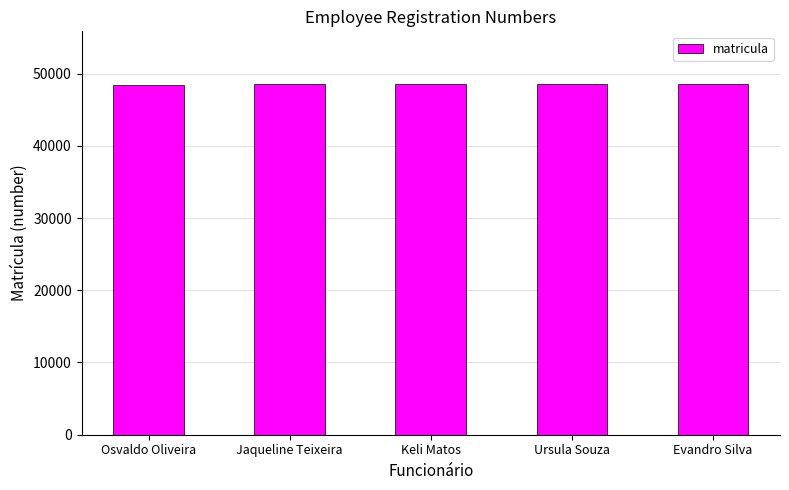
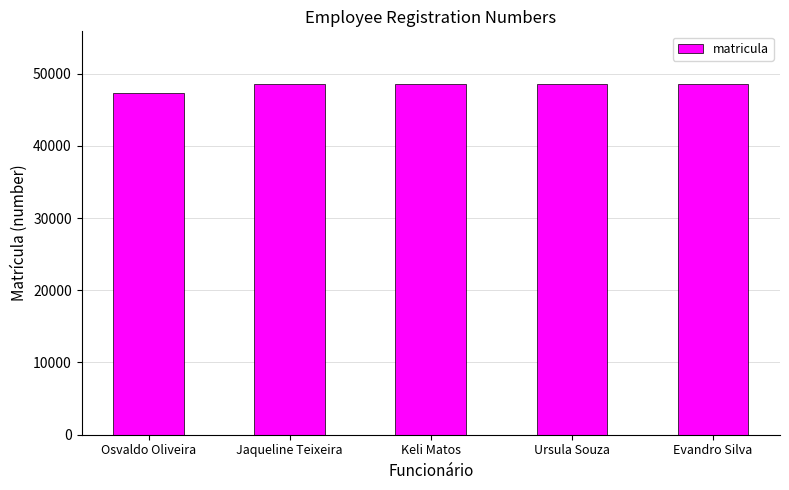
  {
-   "Osvaldo Oliveira": 48000,
+   "Osvaldo Oliveira": 47000,
    "Jaqueline Teixeira": 49000,
    "Keli Matos": 49000,
    "Ursula Souza": 49000,
    "Evandro Silva": 49000
  }
